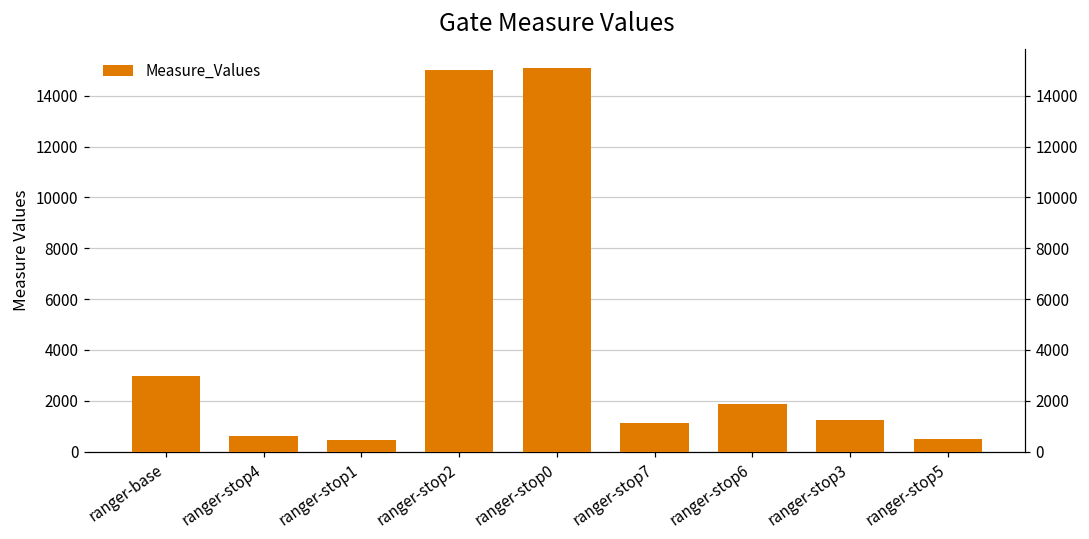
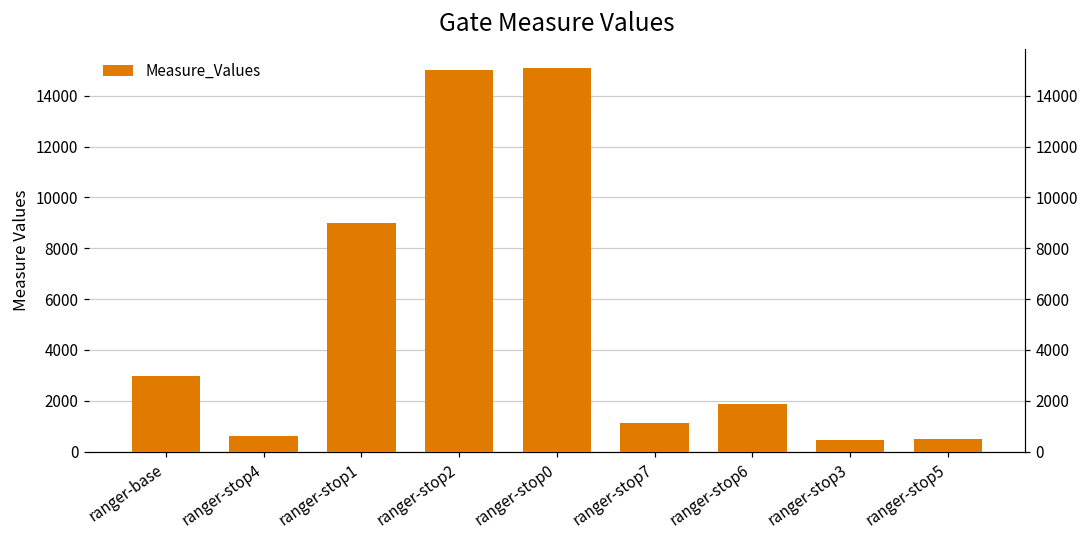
  {
    "ranger-base": 3000,
    "ranger-stop4": 600,
-   "ranger-stop1": 500,
+   "ranger-stop1": 9000,
    "ranger-stop2": 15000,
    "ranger-stop0": 15100,
    "ranger-stop7": 1100,
    "ranger-stop6": 1900,
-   "ranger-stop3": 1200,
+   "ranger-stop3": 400,
    "ranger-stop5": 500
  }
